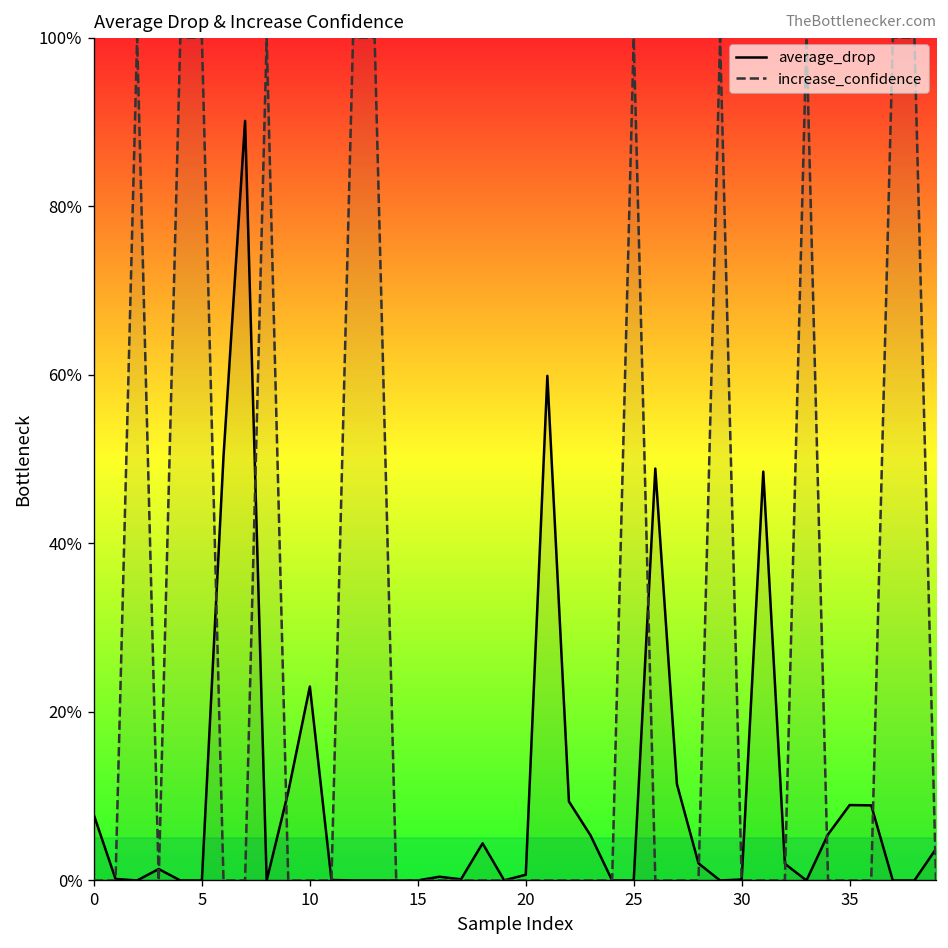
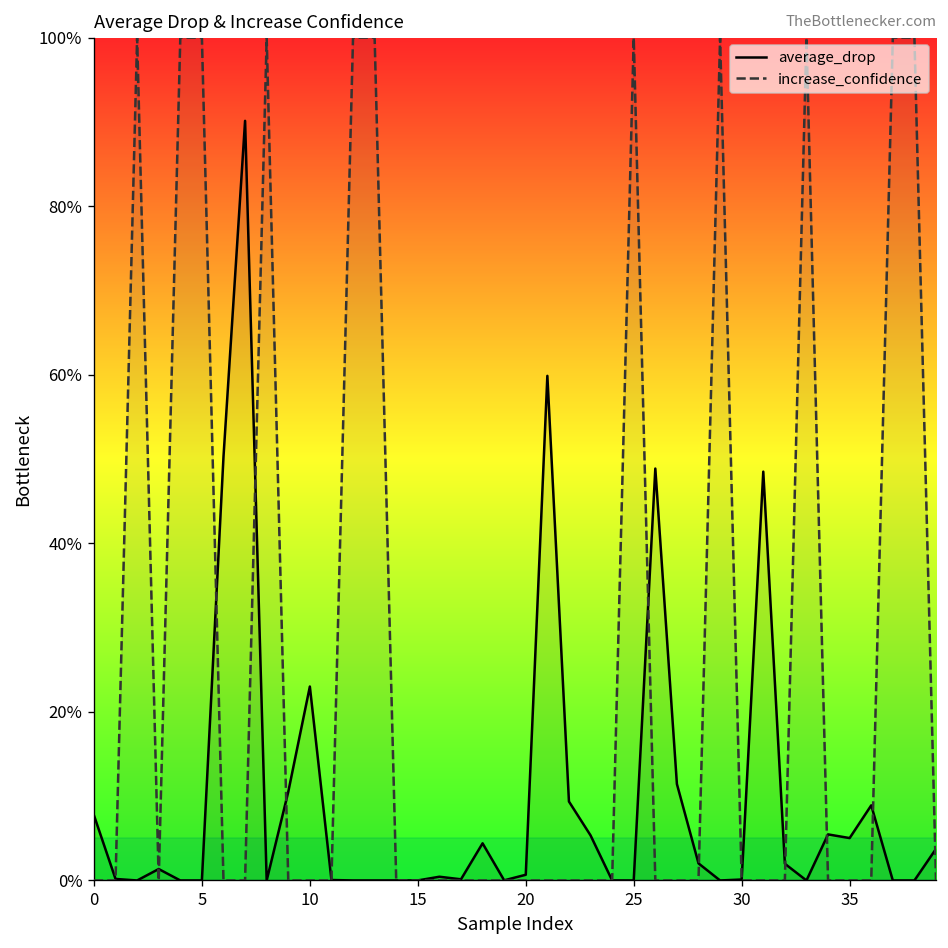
  {
    "average_drop": {
      "0": "8%",
      "5": "0%",
      "10": "23%",
      "20": "1%",
      "25": "0%",
-     "35": "9%"
+     "35": "5%"
    },
    "increase_confidence": {
      "0": "0%",
      "5": "100%",
      "10": "0%",
      "20": "0%",
      "25": "100%",
      "35": "0%"
    }
  }
